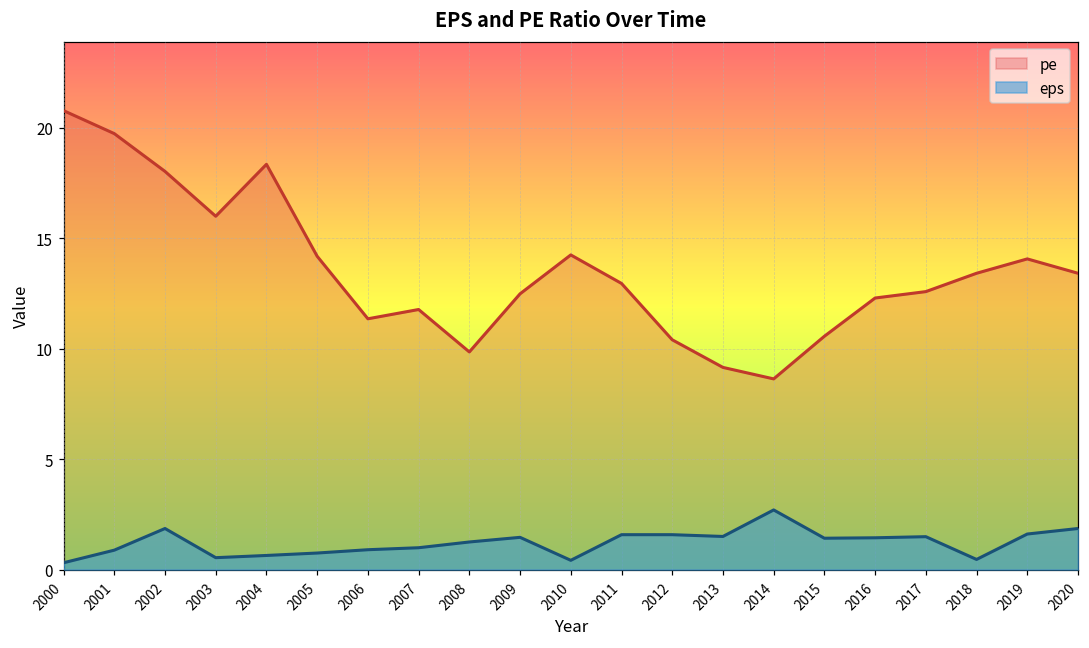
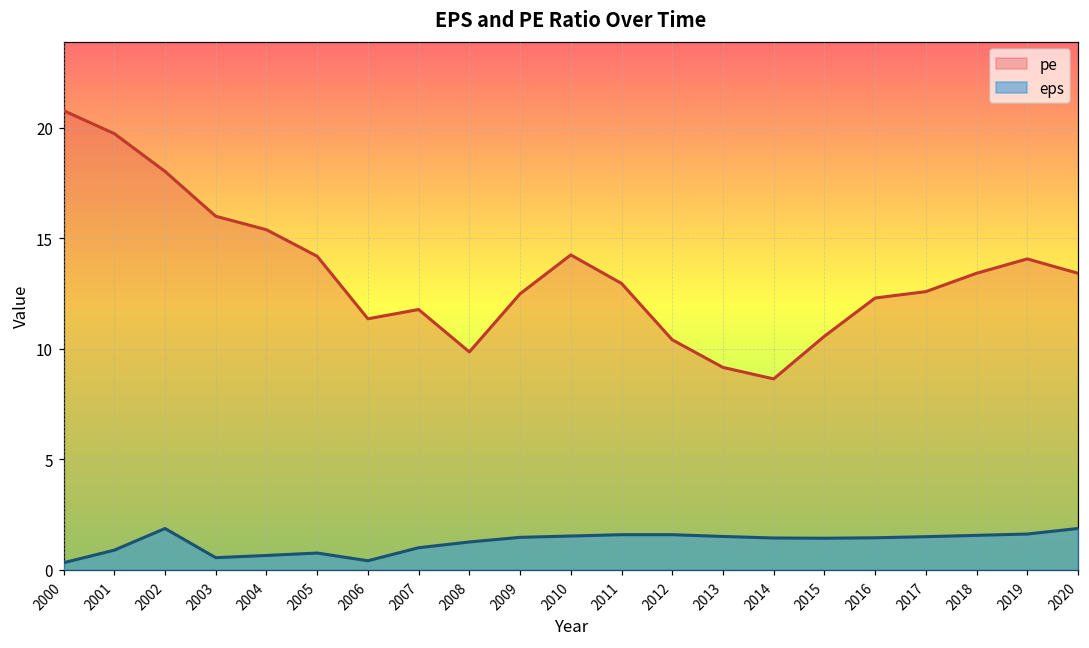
  {
    "pe": {
      "2000": 20.8,
      "2001": 19.7,
      "2002": 18.0,
      "2003": 16.0,
-     "2004": 18.3,
+     "2004": 15.4,
      "2005": 14.2,
      "2006": 11.4,
      "2007": 11.8,
      "2008": 9.9,
      "2009": 12.5,
      "2010": 14.2,
      "2011": 13.0,
      "2012": 10.4,
      "2013": 9.2,
      "2014": 8.6,
      "2015": 10.6,
      "2016": 12.3,
      "2017": 12.6,
      "2018": 13.4,
      "2019": 14.1,
      "2020": 13.4
    },
    "eps": {
      "2000": 0.3,
      "2001": 0.9,
      "2002": 1.9,
      "2003": 0.5,
      "2004": 0.6,
      "2005": 0.8,
-     "2006": 0.9,
+     "2006": 0.4,
      "2007": 1.0,
      "2008": 1.3,
      "2009": 1.5,
-     "2010": 0.4,
+     "2010": 1.5,
      "2011": 1.6,
      "2012": 1.6,
      "2013": 1.5,
-     "2014": 2.7,
+     "2014": 1.4,
      "2015": 1.4,
      "2016": 1.4,
      "2017": 1.5,
-     "2018": 0.5,
+     "2018": 1.6,
      "2019": 1.6,
      "2020": 1.9
    }
  }
